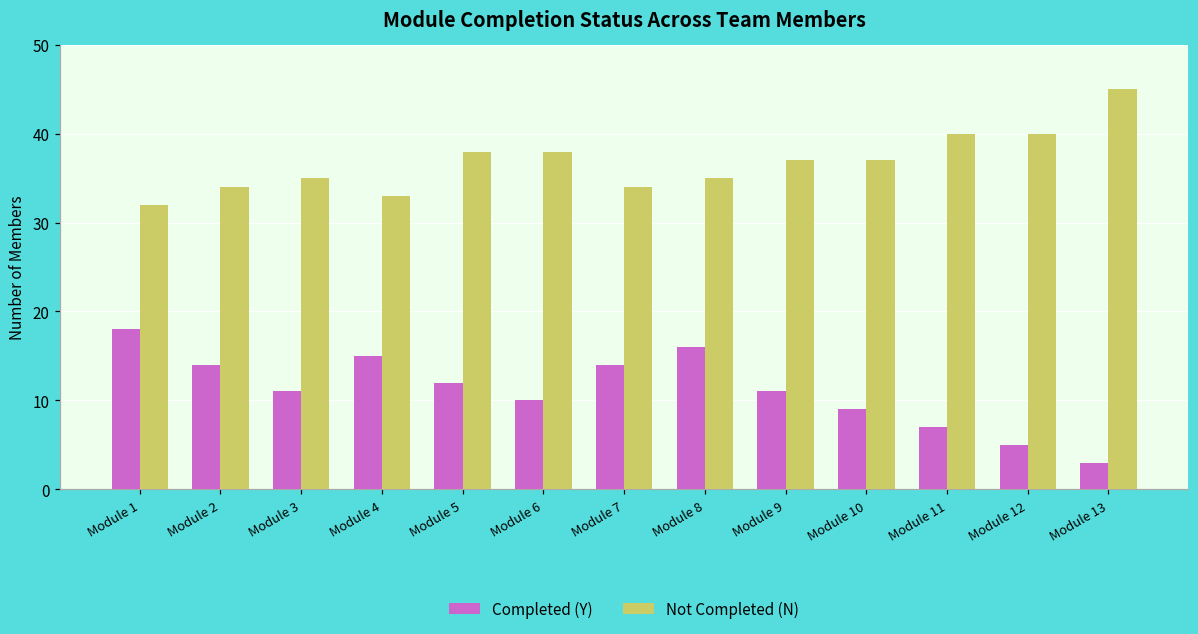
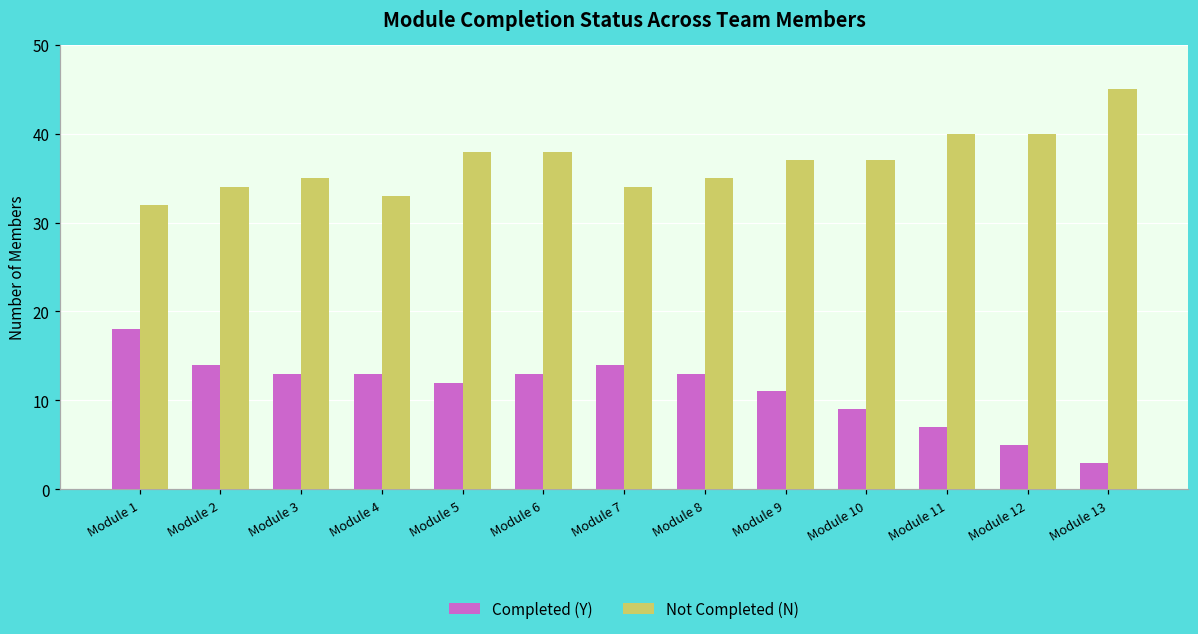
  {
    "Completed (Y)": {
      "Module 1": 18,
      "Module 2": 14,
-     "Module 3": 11,
-     "Module 4": 15,
+     "Module 3": 13,
+     "Module 4": 13,
      "Module 5": 12,
-     "Module 6": 10,
+     "Module 6": 13,
      "Module 7": 14,
-     "Module 8": 16,
+     "Module 8": 13,
      "Module 9": 11,
      "Module 10": 9,
      "Module 11": 7,
      "Module 12": 5,
      "Module 13": 3
    },
    "Not Completed (N)": {
      "Module 1": 32,
      "Module 2": 34,
      "Module 3": 35,
      "Module 4": 33,
      "Module 5": 38,
      "Module 6": 38,
      "Module 7": 34,
      "Module 8": 35,
      "Module 9": 37,
      "Module 10": 37,
      "Module 11": 40,
      "Module 12": 40,
      "Module 13": 45
    }
  }
